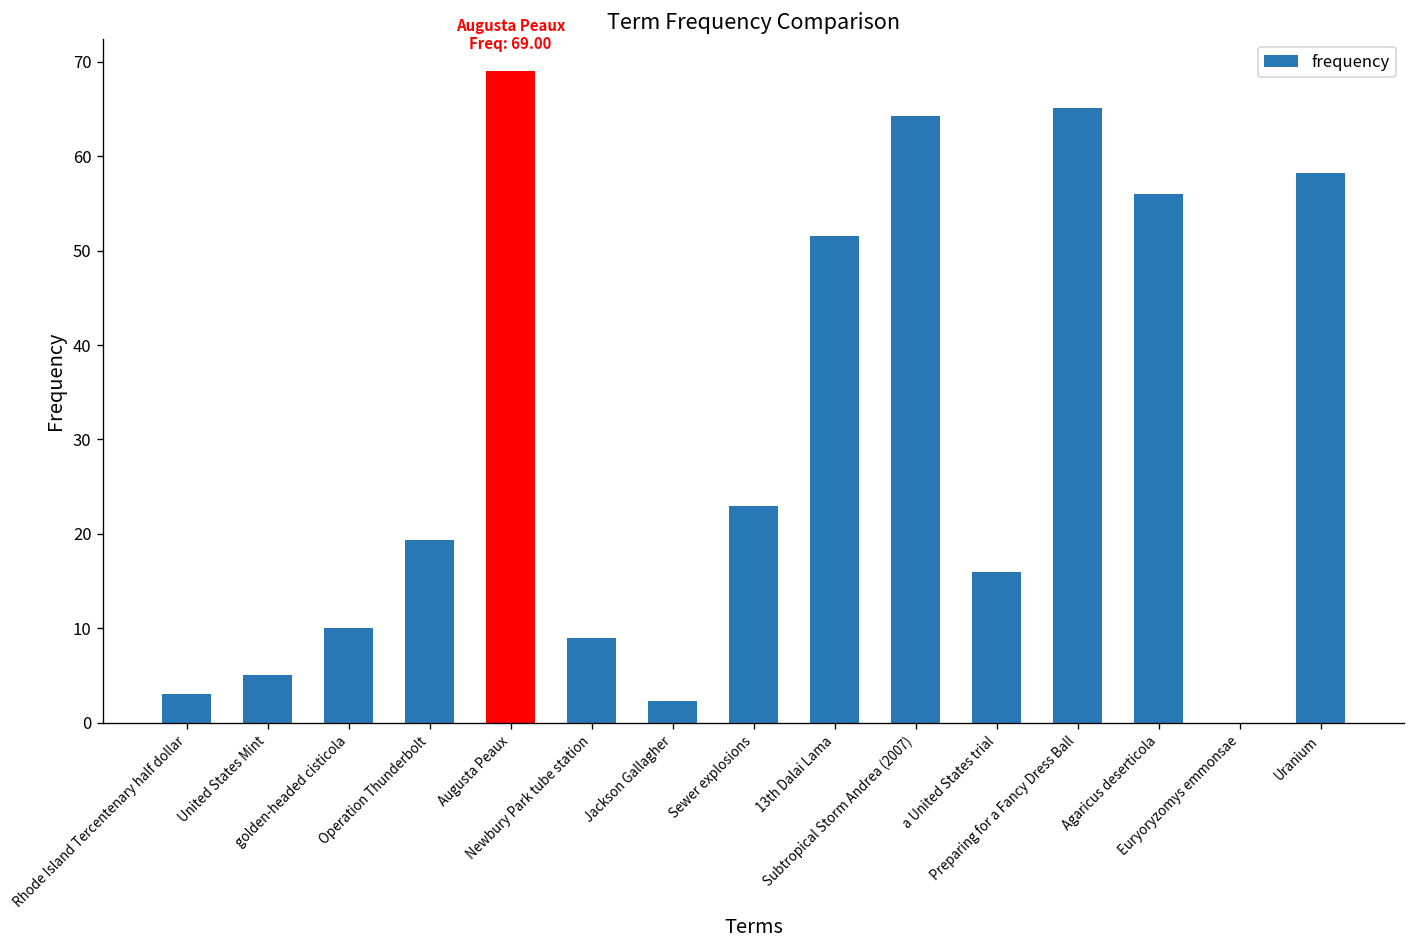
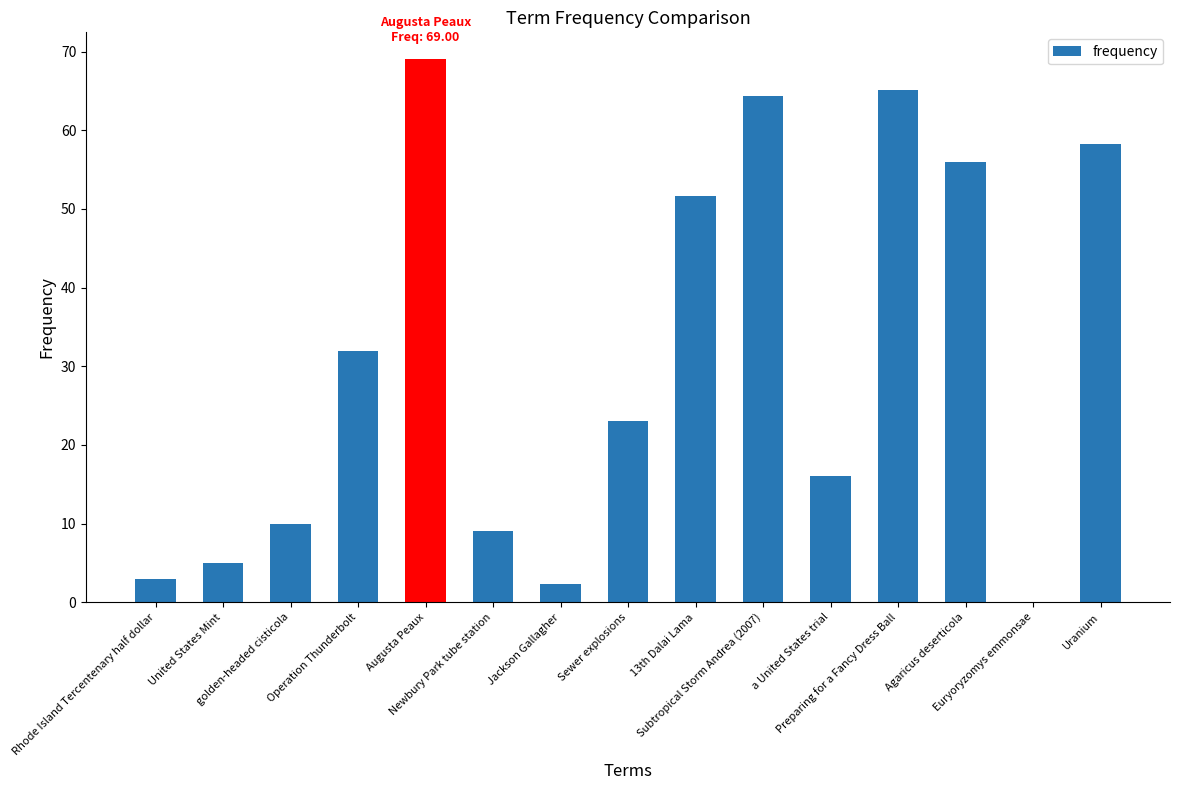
  {
    "Rhode Island Tercentenary half dollar": 3,
    "United States Mint": 5,
    "golden-headed cisticola": 10,
-   "Operation Thunderbolt": 19,
+   "Operation Thunderbolt": 32,
    "Newbury Park tube station": 9,
    "Jackson Gallagher": 2,
    "Sewer explosions": 23,
    "13th Dalai Lama": 52,
    "Subtropical Storm Andrea (2007)": 64,
    "a United States trial": 16,
    "Preparing for a Fancy Dress Ball": 65,
    "Agaricus deserticola": 56,
    "Euryoryzomys emmonsae": 0,
    "Uranium": 58
  }
